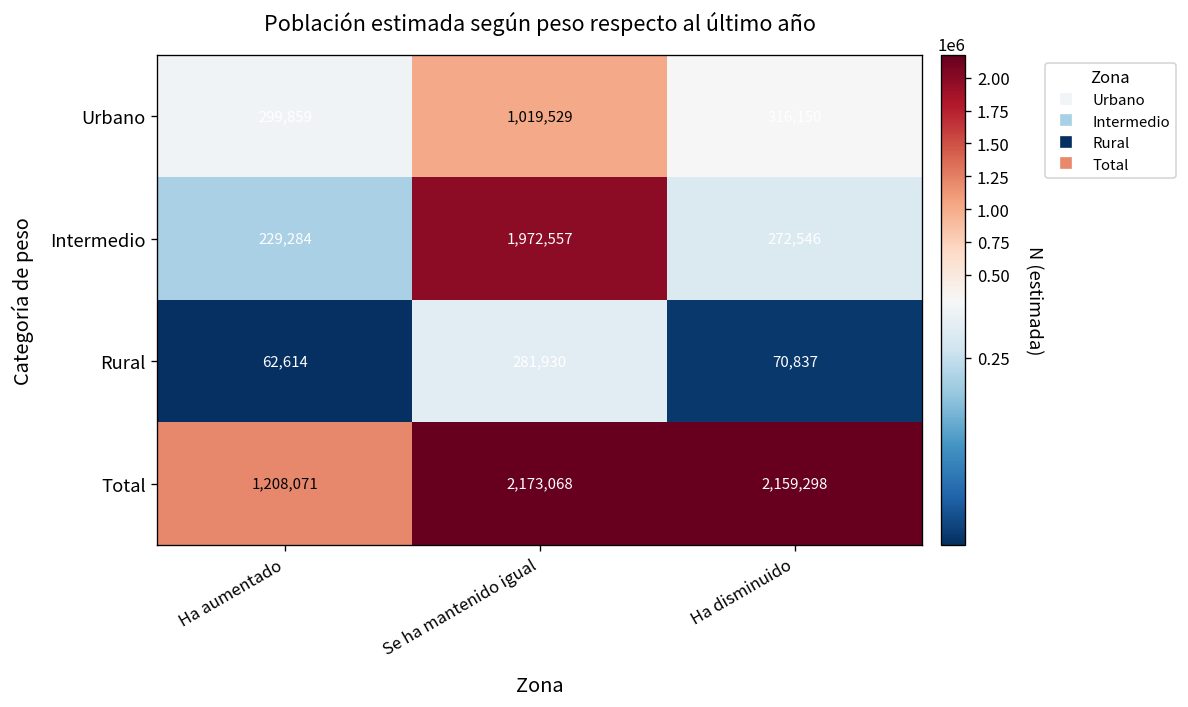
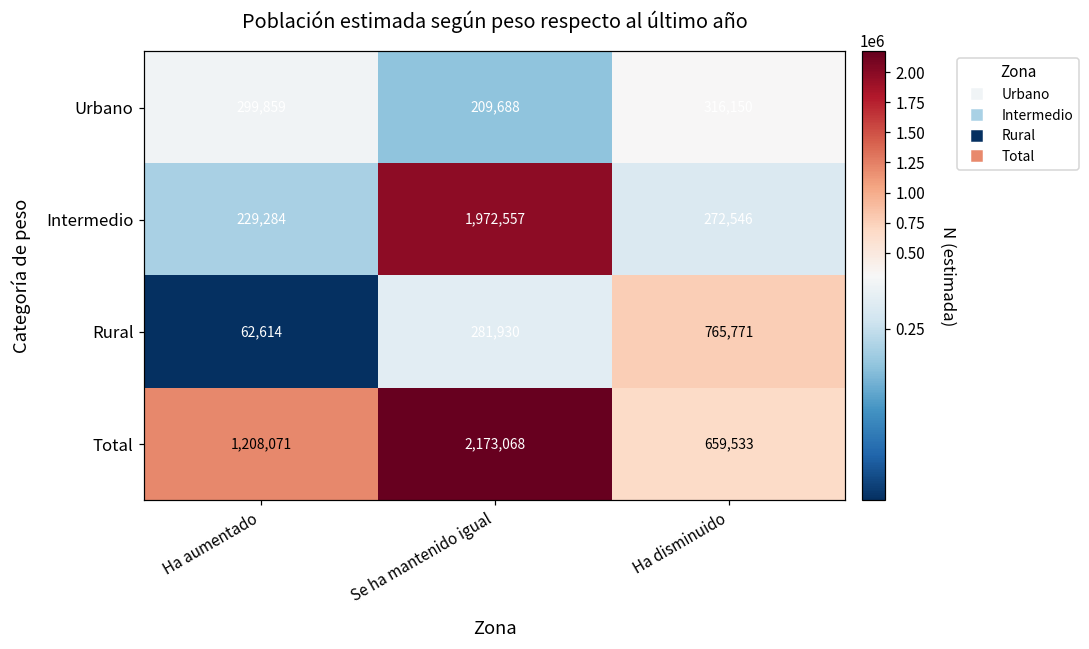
  {
    "Urbano": {
-     "Se ha mantenido igual": "1,019,529"
+     "Se ha mantenido igual": "209,688"
    },
    "Intermedio": {
      "Ha aumentado": "229,284",
      "Se ha mantenido igual": "1,972,557"
    },
    "Rural": {
      "Ha aumentado": "62,614",
-     "Ha disminuido": "70,837"
+     "Ha disminuido": "765,771"
    },
    "Total": {
      "Ha aumentado": "1,208,071",
      "Se ha mantenido igual": "2,173,068",
-     "Ha disminuido": "2,159,298"
+     "Ha disminuido": "659,533"
    }
  }
